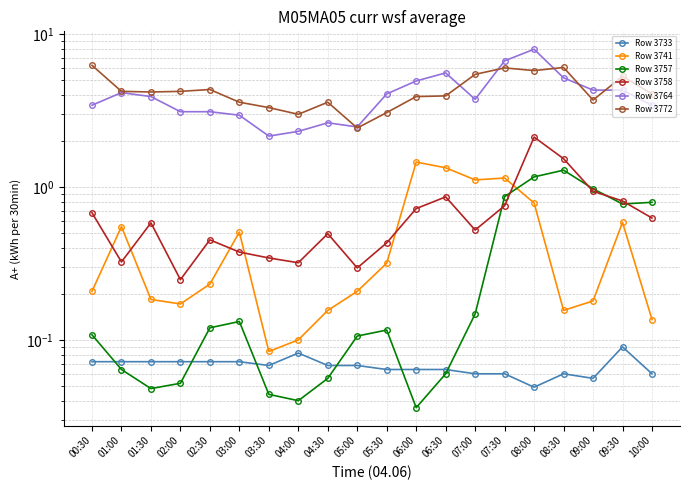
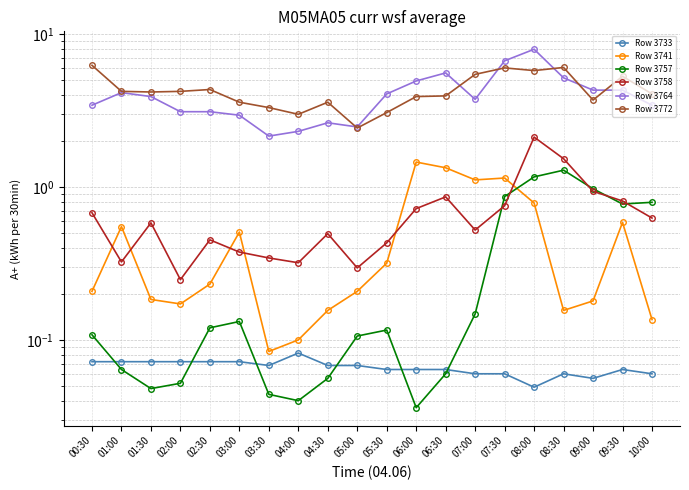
  {
    "Row 3733": {
      "00:30": 0.07,
      "01:00": 0.07,
      "01:30": 0.07,
      "02:00": 0.07,
      "02:30": 0.07,
      "03:00": 0.07,
      "03:30": 0.07,
      "04:00": 0.08,
      "04:30": 0.07,
      "05:00": 0.07,
      "05:30": 0.064,
      "06:00": 0.064,
      "06:30": 0.064,
      "07:00": 0.060,
      "07:30": 0.060,
      "08:00": 0.049,
      "08:30": 0.060,
      "09:00": 0.056,
-     "09:30": 0.09,
+     "09:30": 0.064,
      "10:00": 0.060
    },
    "Row 3741": {
      "00:30": 0.21,
      "01:00": 0.55,
      "01:30": 0.18,
      "02:00": 0.17,
      "02:30": 0.23,
      "03:00": 0.51,
      "03:30": 0.08,
      "04:00": 0.10,
      "04:30": 0.16,
      "05:00": 0.21,
      "05:30": 0.32,
      "06:00": 1.5,
      "06:30": 1.3,
      "07:00": 1.1,
      "07:30": 1.1,
      "08:00": 0.8,
      "08:30": 0.16,
      "09:00": 0.18,
      "09:30": 0.59,
      "10:00": 0.14
    },
    "Row 3757": {
      "00:30": 0.11,
      "01:00": 0.064,
      "01:30": 0.048,
      "02:00": 0.052,
      "02:30": 0.12,
      "03:00": 0.13,
      "03:30": 0.044,
      "04:00": 0.040,
      "04:30": 0.056,
      "05:00": 0.11,
      "05:30": 0.12,
      "06:00": 0.036,
      "06:30": 0.060,
      "07:00": 0.15,
      "07:30": 0.9,
      "08:00": 1.2,
      "08:30": 1.3,
      "09:30": 0.8,
      "10:00": 0.8
    },
    "Row 3764": {
      "00:30": 3.4,
      "01:30": 3.9,
      "02:00": 3.1,
      "02:30": 3.1,
      "03:00": 3.0,
      "03:30": 2.2,
      "04:00": 2.3,
      "04:30": 2.6,
      "05:30": 4.1,
      "06:00": 5.0,
      "06:30": 5.6,
      "07:00": 3.8,
      "07:30": 7,
      "08:00": 8,
      "08:30": 5.2,
      "09:00": 4.3
    }
  }
